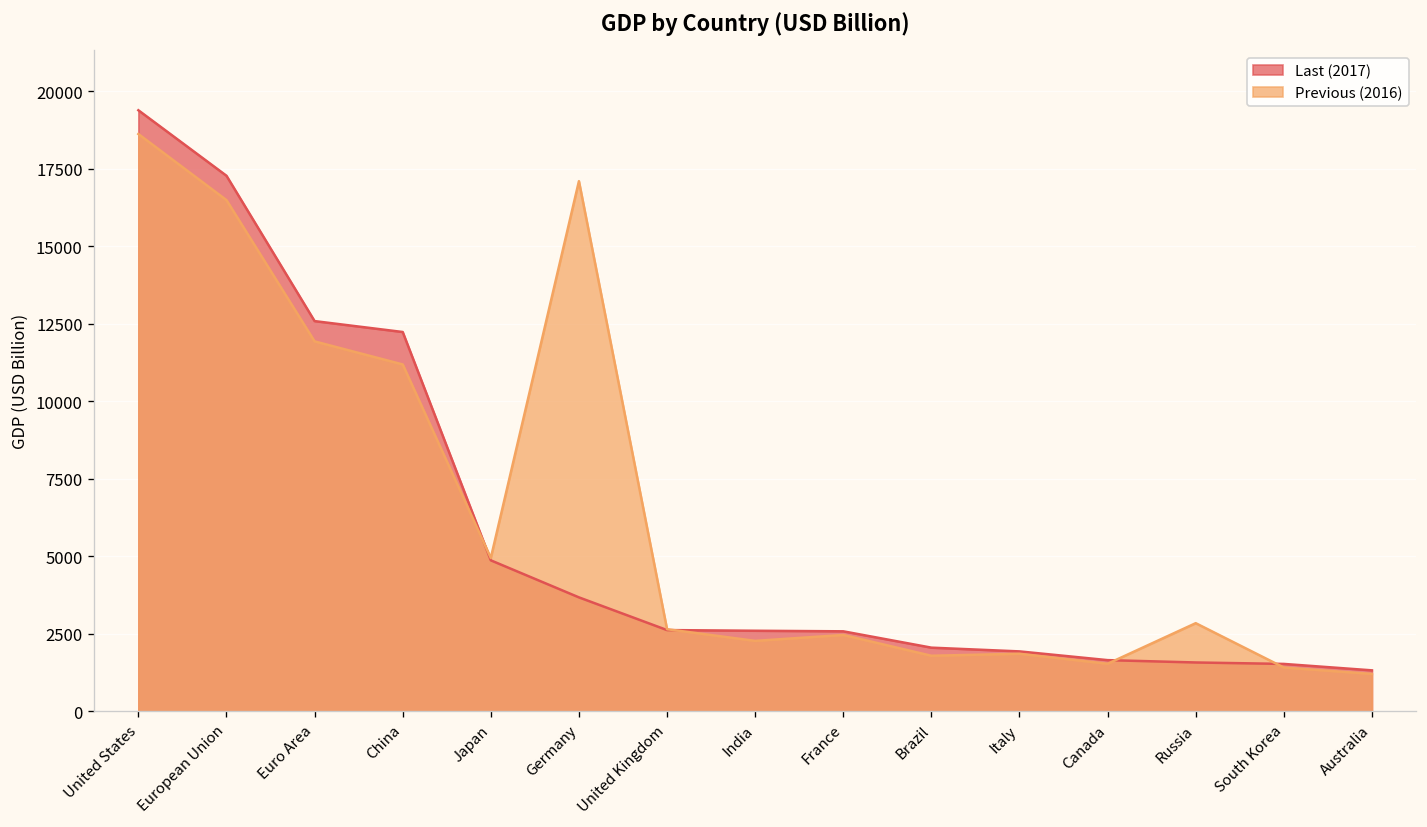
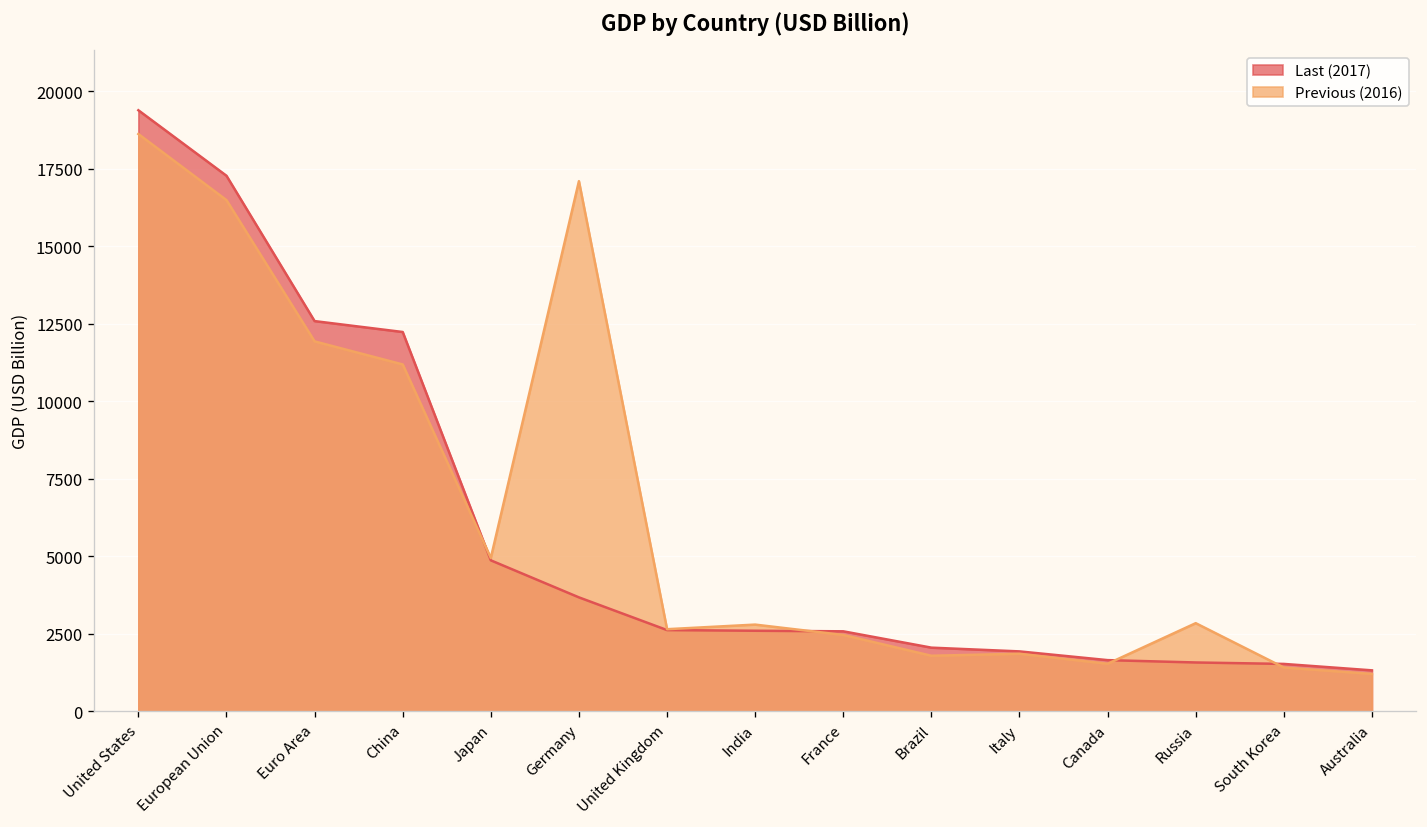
  {
    "Last (2017)": {
      "United States": 19400,
      "European Union": 17300,
      "Euro Area": 12600,
      "China": 12200,
      "Germany": 3700,
      "India": 2600,
      "France": 2600,
      "Brazil": 2100,
      "Canada": 1700,
      "Russia": 1600,
      "South Korea": 1500,
      "Australia": 1300
    },
    "Previous (2016)": {
      "United States": 18600,
      "European Union": 16500,
      "Euro Area": 11900,
      "China": 11200,
      "Germany": 17100,
-     "India": 2300,
+     "India": 2800,
      "France": 2500,
      "Brazil": 1800,
      "Canada": 1500,
      "Russia": 2800,
      "South Korea": 1400,
      "Australia": 1200
    }
  }
